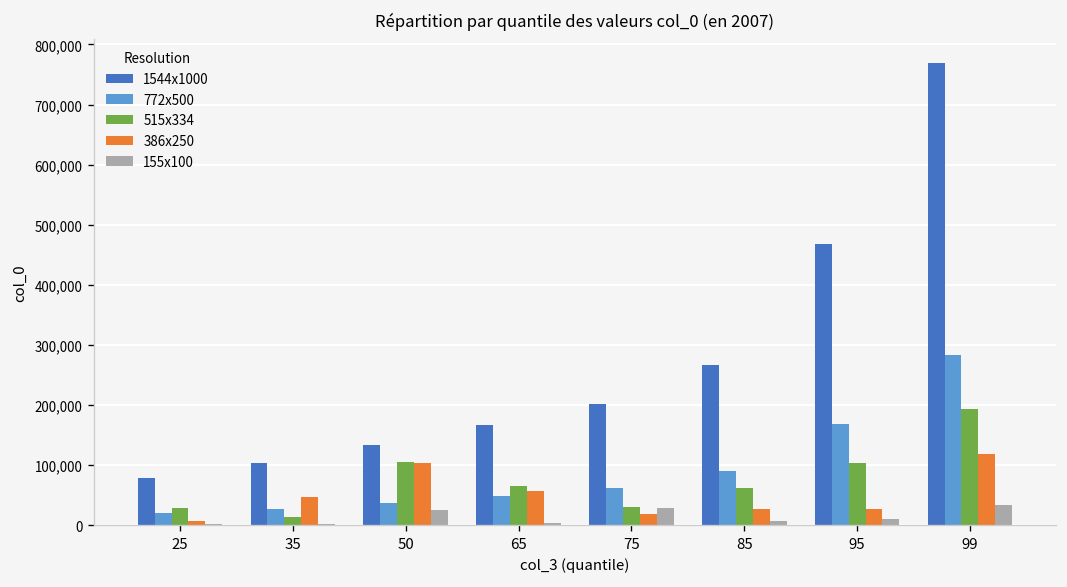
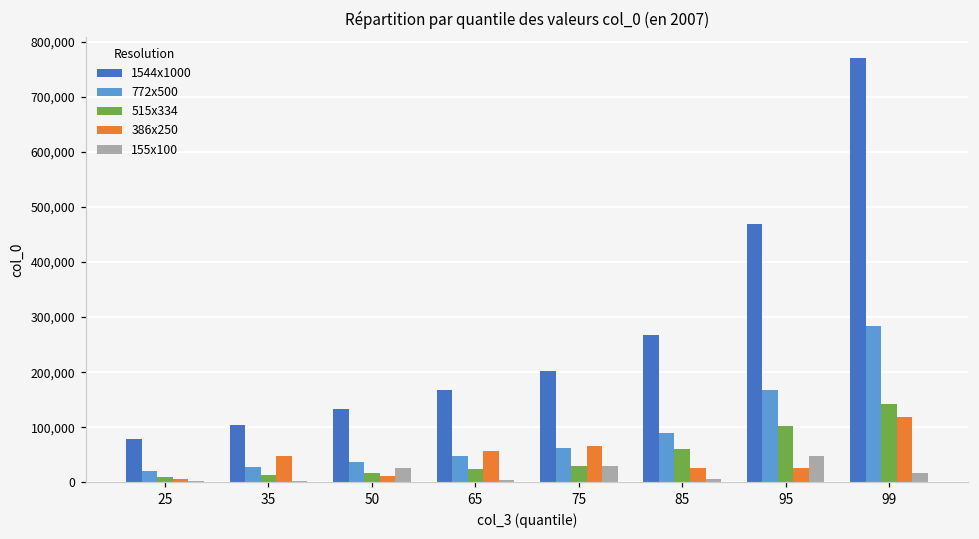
  {
    "515x334": {
-     "25": "30,000",
+     "25": "10,000",
      "35": "10,000",
-     "50": "100,000",
-     "65": "60,000",
+     "50": "20,000",
+     "65": "20,000",
      "75": "30,000",
      "85": "60,000",
      "95": "100,000",
-     "99": "190,000"
+     "99": "140,000"
    },
    "386x250": {
      "25": "10,000",
      "35": "50,000",
-     "50": "100,000",
+     "50": "10,000",
      "65": "60,000",
-     "75": "20,000",
+     "75": "70,000",
      "85": "30,000",
      "95": "30,000",
      "99": "120,000"
    },
    "155x100": {
      "50": "30,000",
      "75": "30,000",
      "85": "10,000",
-     "95": "10,000",
-     "99": "30,000"
+     "95": "50,000",
+     "99": "20,000"
    }
  }
